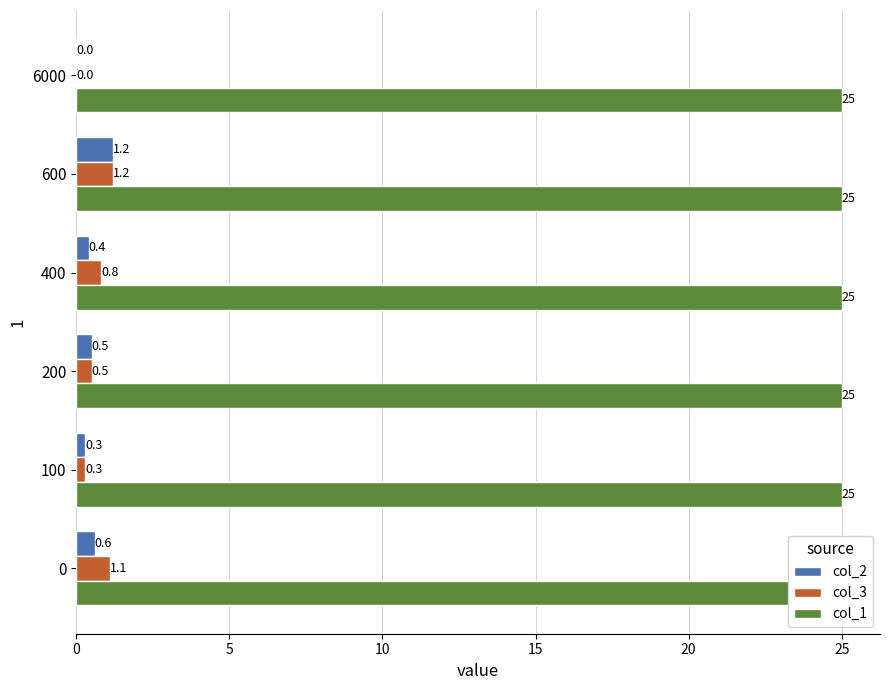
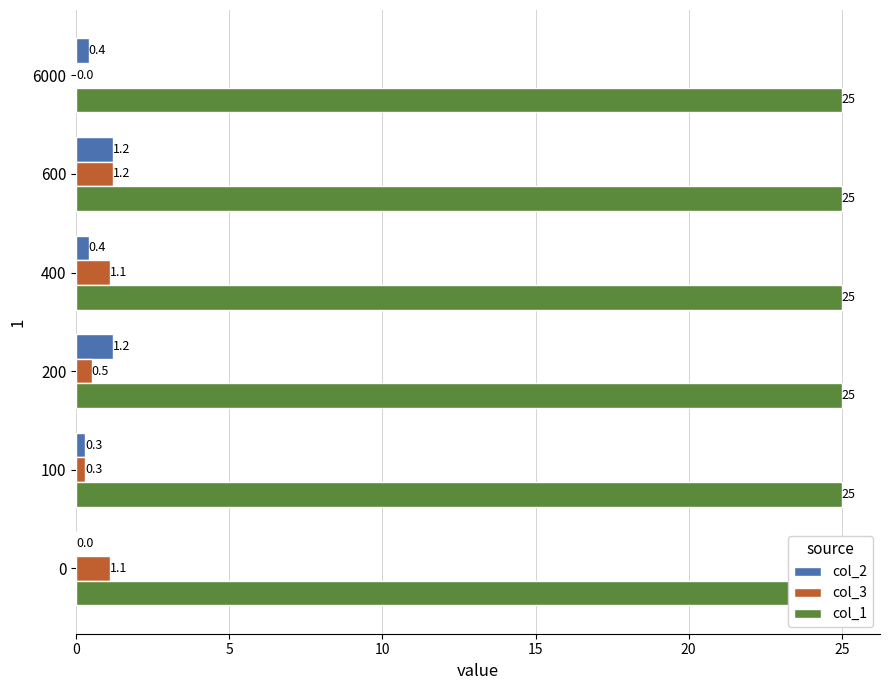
  {
    "col_2": {
-     "6000": 0.0,
+     "6000": 0.4,
      "600": 1.2,
      "400": 0.4,
-     "200": 0.5,
+     "200": 1.2,
      "100": 0.3,
-     "0": 0.6
+     "0": 0.0
    },
    "col_3": {
      "6000": 0.0,
      "600": 1.2,
-     "400": 0.8,
+     "400": 1.1,
      "200": 0.5,
      "100": 0.3,
      "0": 1.1
    },
    "col_1": {
      "6000": 25,
      "600": 25,
      "400": 25,
      "200": 25,
      "100": 25
    }
  }
